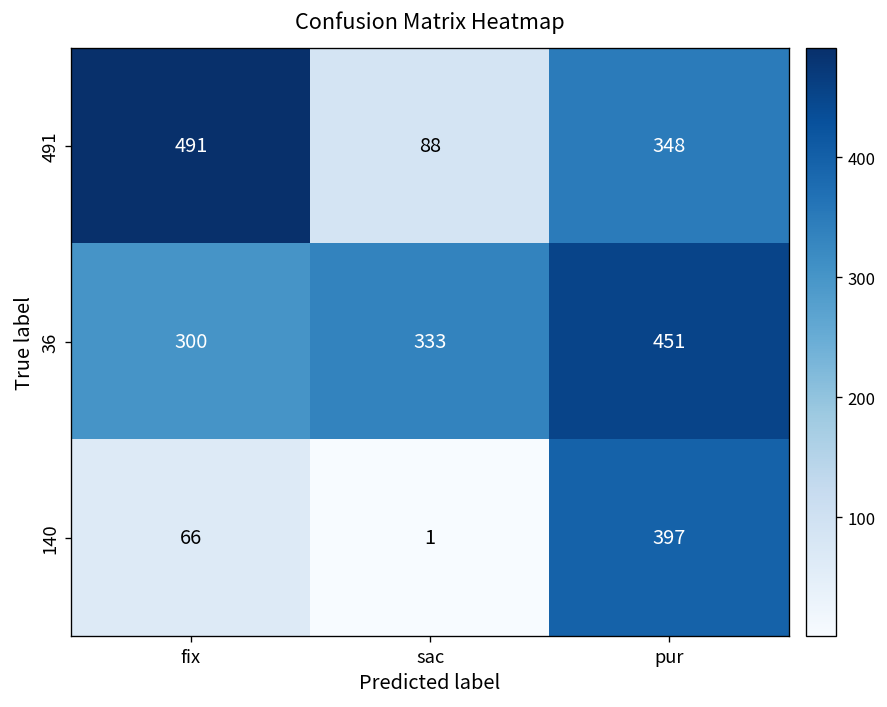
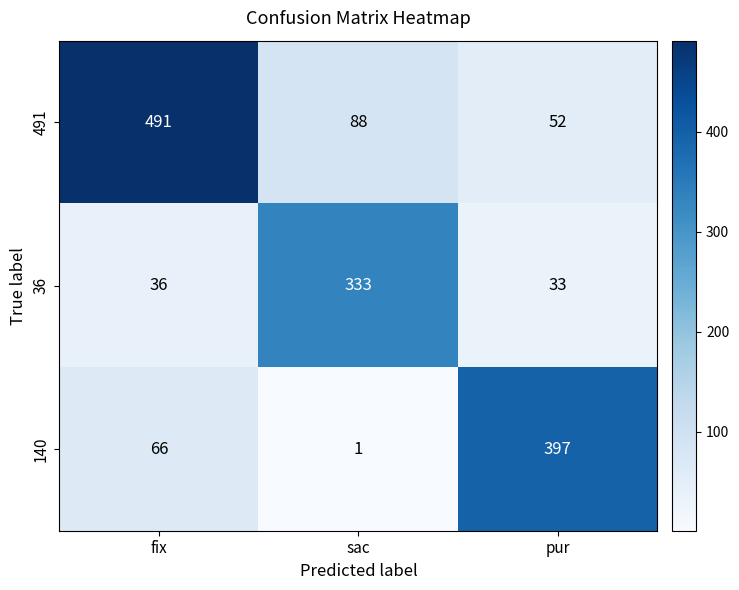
  {
    "491": {
      "fix": 491,
      "sac": 88,
-     "pur": 348
+     "pur": 52
    },
    "36": {
-     "fix": 300,
+     "fix": 36,
      "sac": 333,
-     "pur": 451
+     "pur": 33
    },
    "140": {
      "fix": 66,
      "sac": 1,
      "pur": 397
    }
  }
